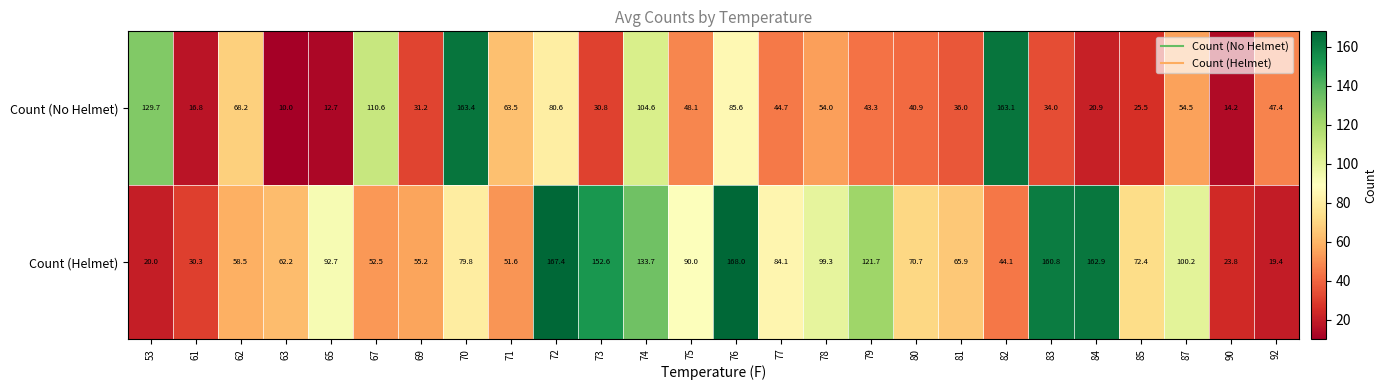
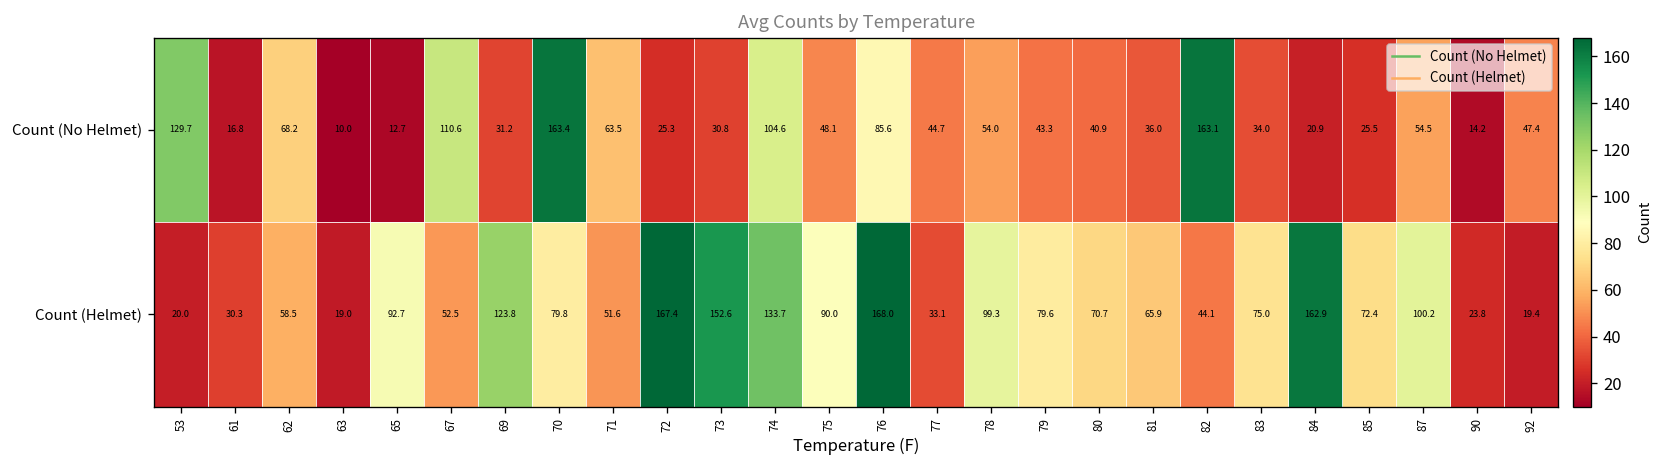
  {
    "Count (No Helmet)": {
      "53": 129.7,
      "61": 16.8,
      "62": 68.2,
      "63": 10.0,
      "65": 12.7,
      "67": 110.6,
      "69": 31.2,
      "70": 163.4,
      "71": 63.5,
-     "72": 80.6,
+     "72": 25.3,
      "73": 30.8,
      "74": 104.6,
      "75": 48.1,
      "76": 85.6,
      "77": 44.7,
      "78": 54.0,
      "79": 43.3,
      "80": 40.9,
      "81": 36.0,
      "82": 163.1,
      "83": 34.0,
      "84": 20.9,
      "85": 25.5,
      "87": 54.5,
      "90": 14.2,
      "92": 47.4
    },
    "Count (Helmet)": {
      "53": 20.0,
      "61": 30.3,
      "62": 58.5,
-     "63": 62.2,
+     "63": 19.0,
      "65": 92.7,
      "67": 52.5,
-     "69": 55.2,
+     "69": 123.8,
      "70": 79.8,
      "71": 51.6,
      "72": 167.4,
      "73": 152.6,
      "74": 133.7,
      "75": 90.0,
      "76": 168.0,
-     "77": 84.1,
+     "77": 33.1,
      "78": 99.3,
-     "79": 121.7,
+     "79": 79.6,
      "80": 70.7,
      "81": 65.9,
      "82": 44.1,
-     "83": 160.8,
+     "83": 75.0,
      "84": 162.9,
      "85": 72.4,
      "87": 100.2,
      "90": 23.8,
      "92": 19.4
    }
  }
